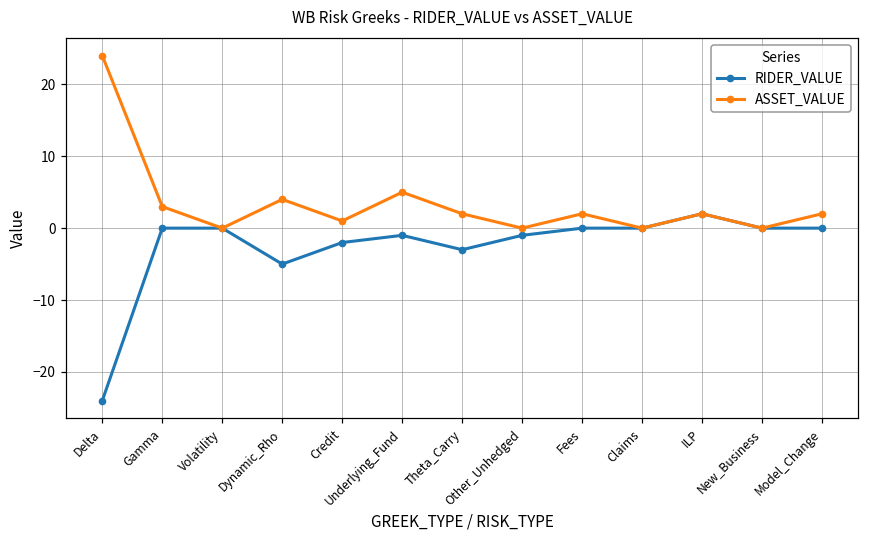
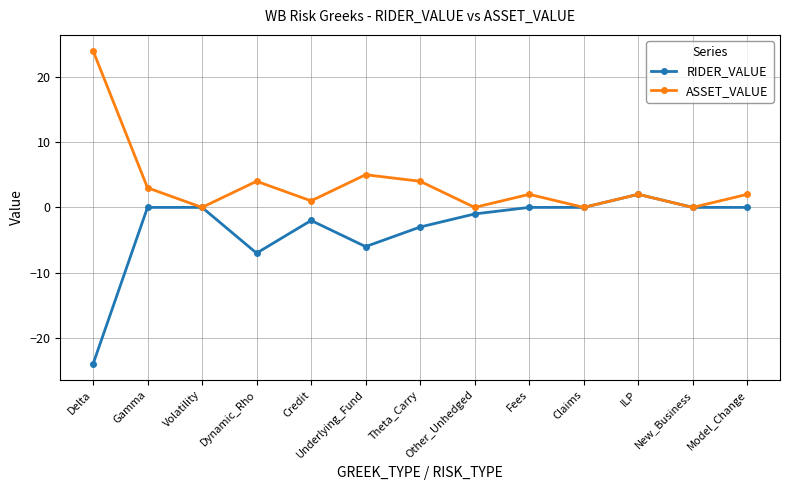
  {
    "RIDER_VALUE": {
      "Delta": -24,
      "Gamma": 0,
-     "Dynamic_Rho": -5,
+     "Dynamic_Rho": -7,
      "Credit": -2,
-     "Underlying_Fund": -1,
+     "Underlying_Fund": -6,
      "Theta_Carry": -3,
      "Other_Unhedged": -1,
      "Fees": 0,
      "Model_Change": 0
    },
    "ASSET_VALUE": {
      "Delta": 24,
      "Gamma": 3,
      "Dynamic_Rho": 4,
      "Credit": 1,
      "Underlying_Fund": 5,
-     "Theta_Carry": 2,
+     "Theta_Carry": 4,
      "Other_Unhedged": 0,
      "Fees": 2,
      "Model_Change": 2
    }
  }
